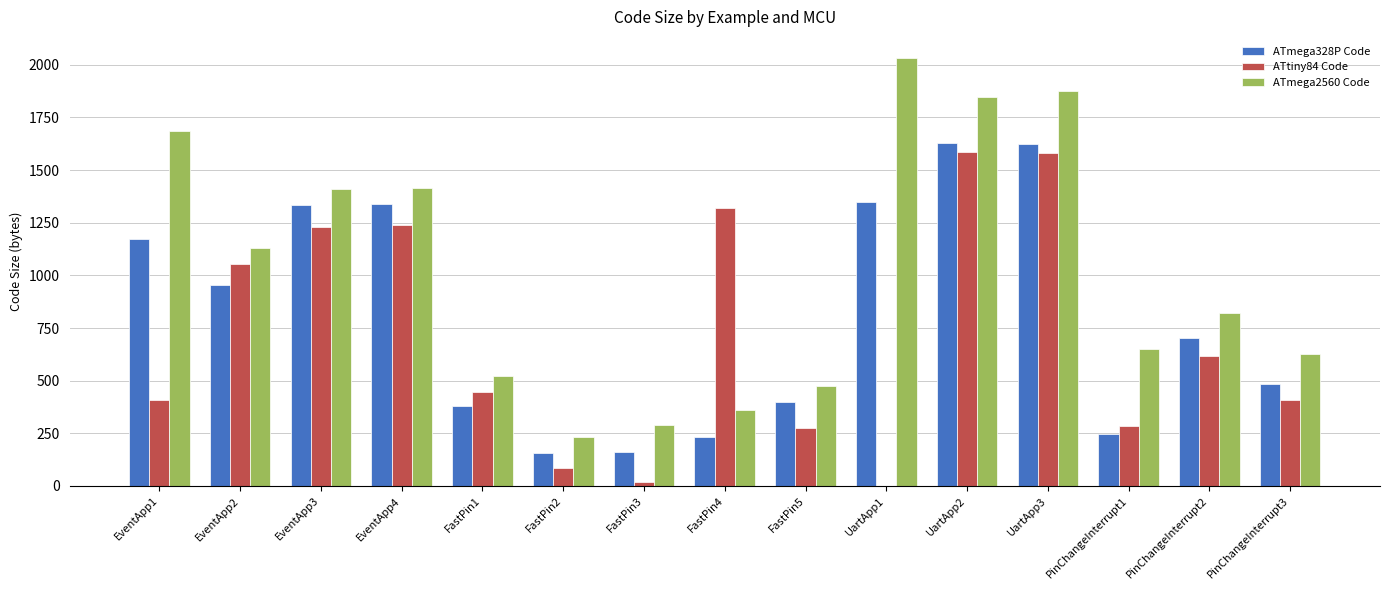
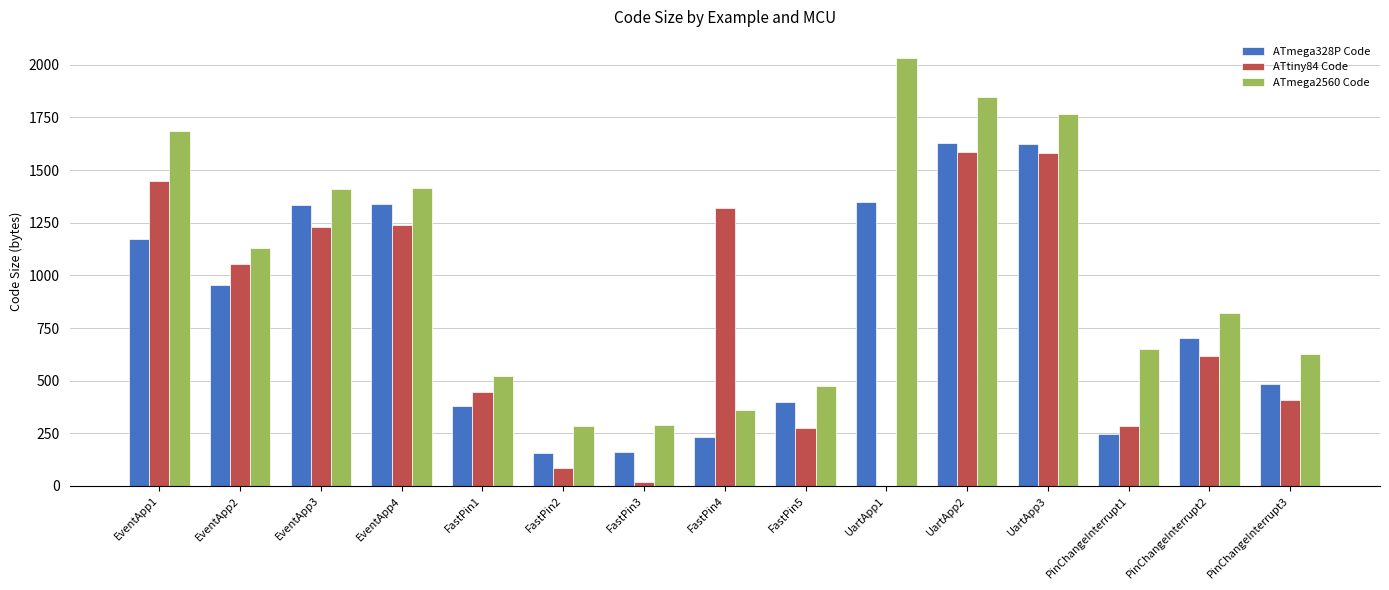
  {
    "ATmega328P Code": {
      "EventApp1": 1170,
      "EventApp2": 950,
      "EventApp3": 1330,
      "EventApp4": 1340,
      "FastPin1": 380,
      "FastPin2": 160,
      "FastPin3": 160,
      "FastPin4": 230,
      "FastPin5": 400,
      "UartApp1": 1350,
      "UartApp2": 1630,
      "UartApp3": 1630,
      "PinChangeInterrupt1": 250,
      "PinChangeInterrupt2": 700,
      "PinChangeInterrupt3": 490
    },
    "ATtiny84 Code": {
-     "EventApp1": 410,
+     "EventApp1": 1450,
      "EventApp2": 1050,
      "EventApp3": 1230,
      "EventApp4": 1240,
      "FastPin1": 450,
      "FastPin2": 90,
      "FastPin3": 20,
      "FastPin4": 1320,
      "FastPin5": 280,
      "UartApp1": 0,
      "UartApp2": 1580,
      "UartApp3": 1580,
      "PinChangeInterrupt1": 280,
      "PinChangeInterrupt2": 620,
      "PinChangeInterrupt3": 410
    },
    "ATmega2560 Code": {
      "EventApp1": 1680,
      "EventApp2": 1130,
      "EventApp3": 1410,
      "EventApp4": 1420,
      "FastPin1": 520,
-     "FastPin2": 230,
+     "FastPin2": 280,
      "FastPin3": 290,
      "FastPin4": 360,
      "FastPin5": 470,
      "UartApp1": 2030,
      "UartApp2": 1850,
-     "UartApp3": 1880,
+     "UartApp3": 1770,
      "PinChangeInterrupt1": 650,
      "PinChangeInterrupt2": 820,
      "PinChangeInterrupt3": 630
    }
  }
